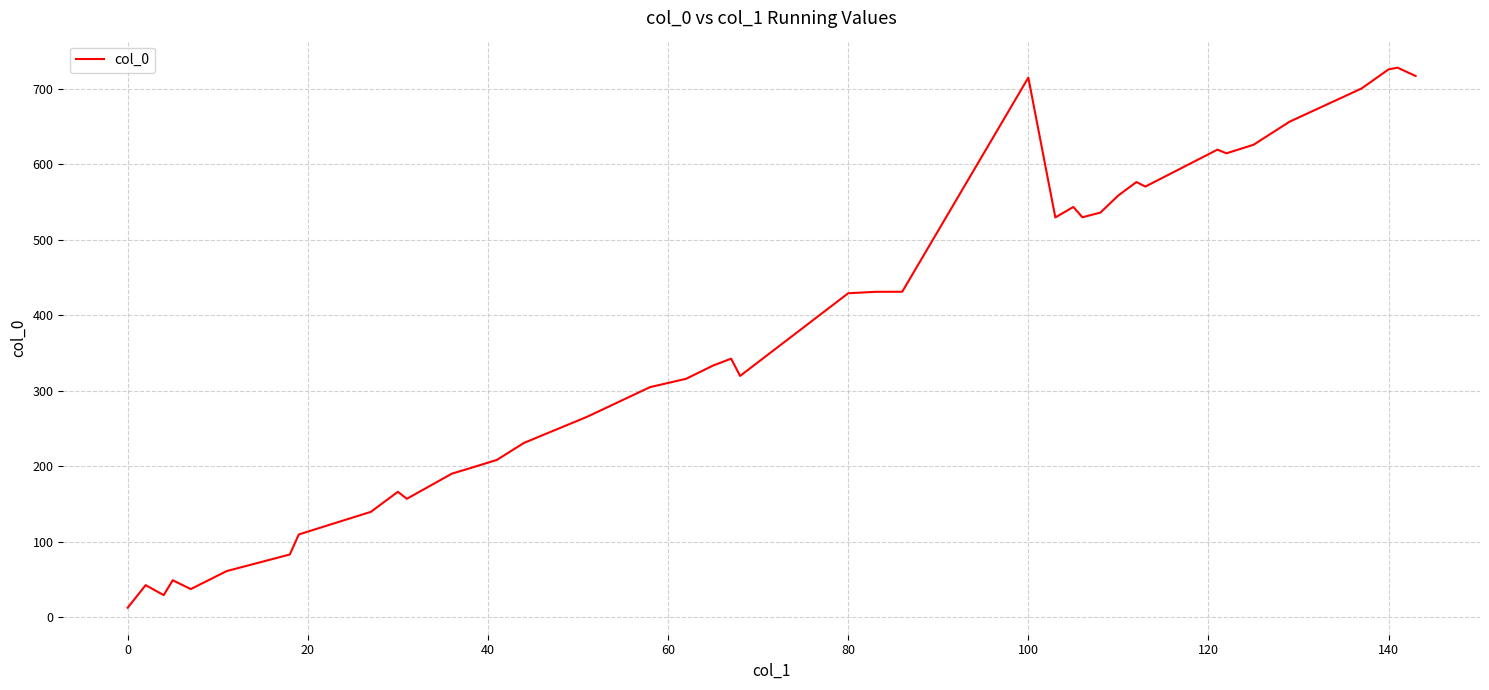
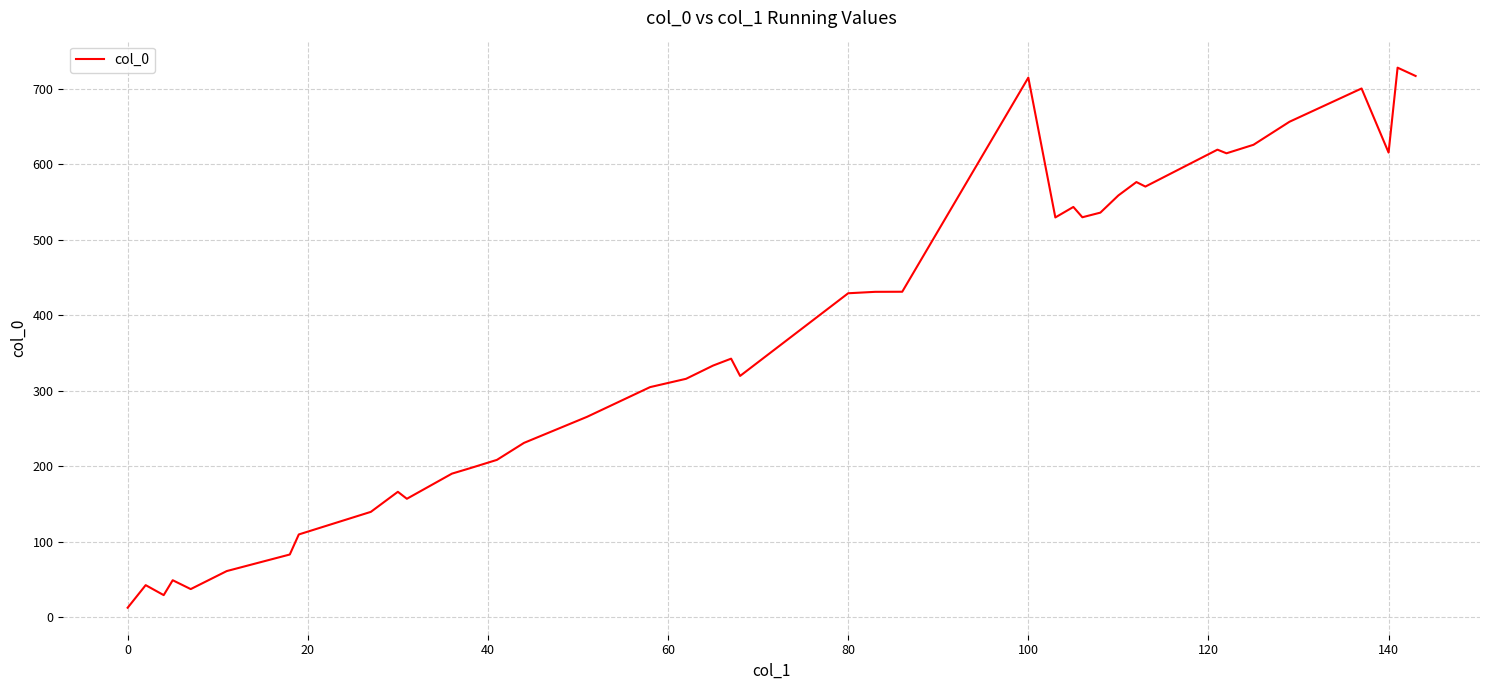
  {
    "0": 10,
    "80": 430,
    "100": 710,
-   "140": 730
+   "140": 620
  }
